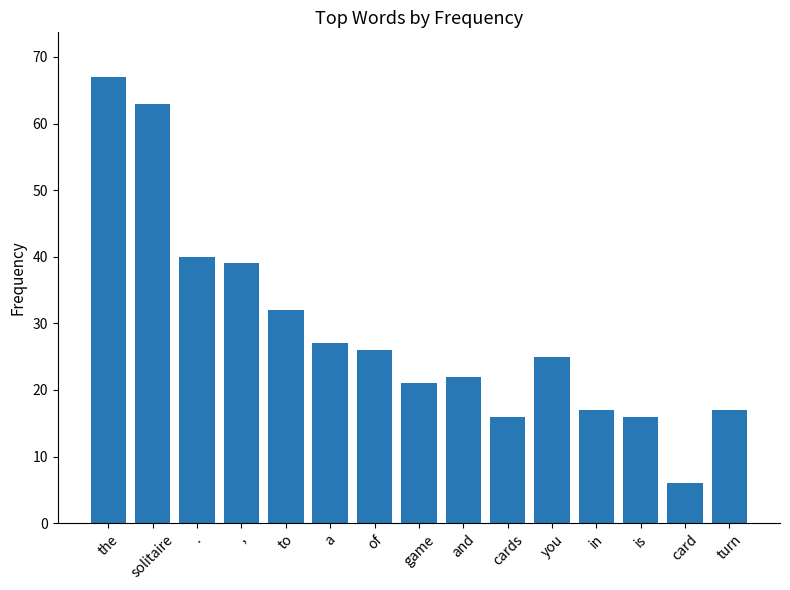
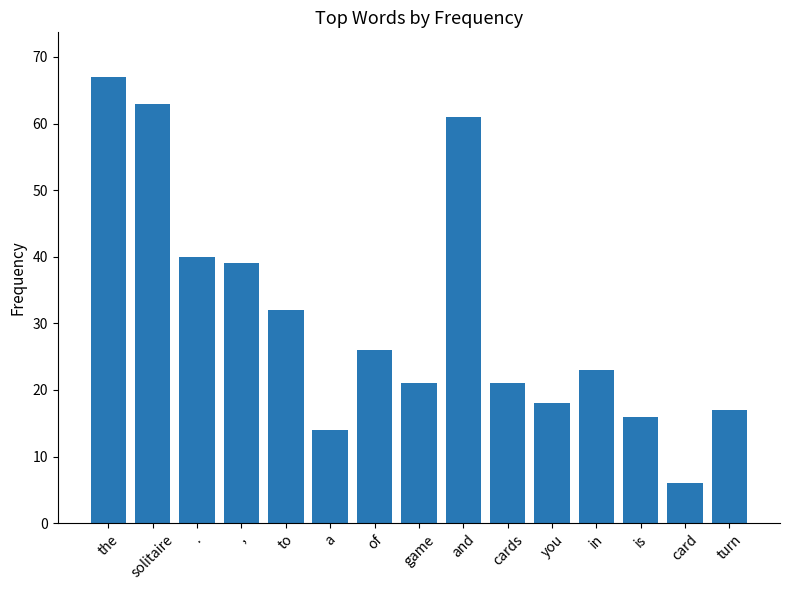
  {
    "the": 67,
    "solitaire": 63,
    ".": 40,
    ",": 39,
    "to": 32,
-   "a": 27,
+   "a": 14,
    "of": 26,
    "game": 21,
-   "and": 22,
-   "cards": 16,
-   "you": 25,
-   "in": 17,
+   "and": 61,
+   "cards": 21,
+   "you": 18,
+   "in": 23,
    "is": 16,
    "card": 6,
    "turn": 17
  }
